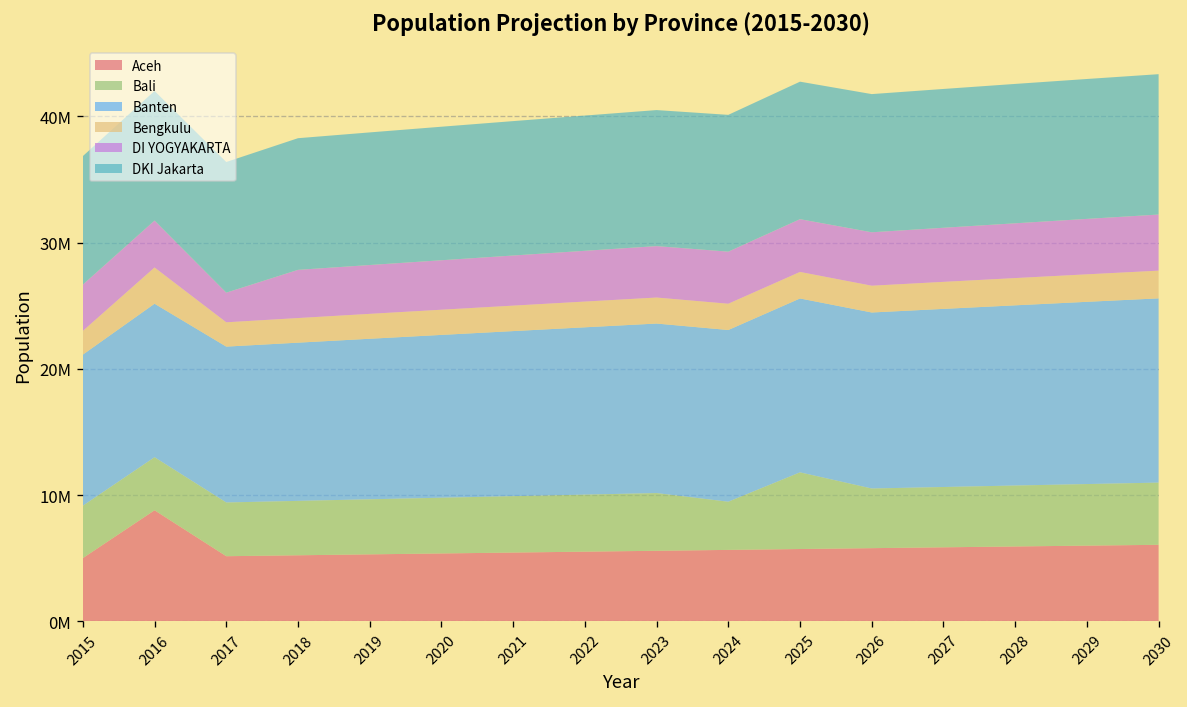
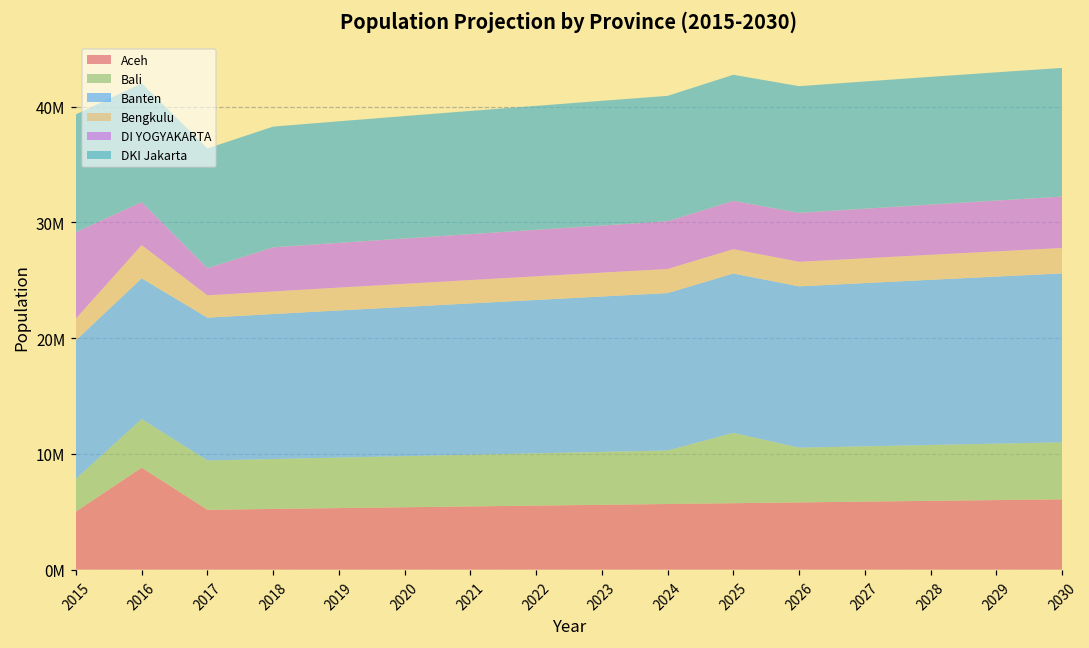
  {
    "Aceh": {
      "2015": 5000000,
      "2016": 8800000,
      "2017": 5200000,
      "2018": 5200000,
      "2019": 5300000,
      "2020": 5400000,
      "2021": 5500000,
      "2022": 5500000,
      "2023": 5600000,
      "2024": 5700000,
      "2025": 5700000,
      "2026": 5800000,
      "2027": 5900000,
      "2028": 5900000,
      "2029": 6000000,
      "2030": 6100000
    },
    "Bali": {
-     "2015": 4100000,
+     "2015": 2800000,
      "2016": 4200000,
      "2017": 4300000,
      "2018": 4300000,
      "2019": 4400000,
      "2020": 4400000,
      "2021": 4500000,
      "2022": 4500000,
      "2023": 4600000,
-     "2024": 3800000,
+     "2024": 4600000,
      "2025": 6100000,
      "2026": 4700000,
      "2027": 4800000,
      "2028": 4800000,
      "2029": 4900000,
      "2030": 4900000
    },
    "Bengkulu": {
      "2015": 1900000,
      "2016": 2900000,
      "2017": 1900000,
      "2018": 1900000,
      "2019": 2000000,
      "2020": 2000000,
      "2021": 2000000,
      "2022": 2000000,
      "2023": 2100000,
      "2024": 2100000,
      "2025": 2100000,
      "2026": 2100000,
      "2027": 2100000,
      "2028": 2200000,
      "2029": 2200000,
      "2030": 2200000
    },
    "DI YOGYAKARTA": {
-     "2015": 3700000,
+     "2015": 7500000,
      "2016": 3700000,
      "2017": 2300000,
      "2018": 3800000,
      "2019": 3900000,
      "2020": 3900000,
      "2021": 4000000,
      "2022": 4000000,
      "2023": 4100000,
      "2024": 4100000,
      "2025": 4200000,
      "2026": 4200000,
      "2027": 4300000,
      "2028": 4300000,
      "2029": 4400000,
      "2030": 4400000
    }
  }
